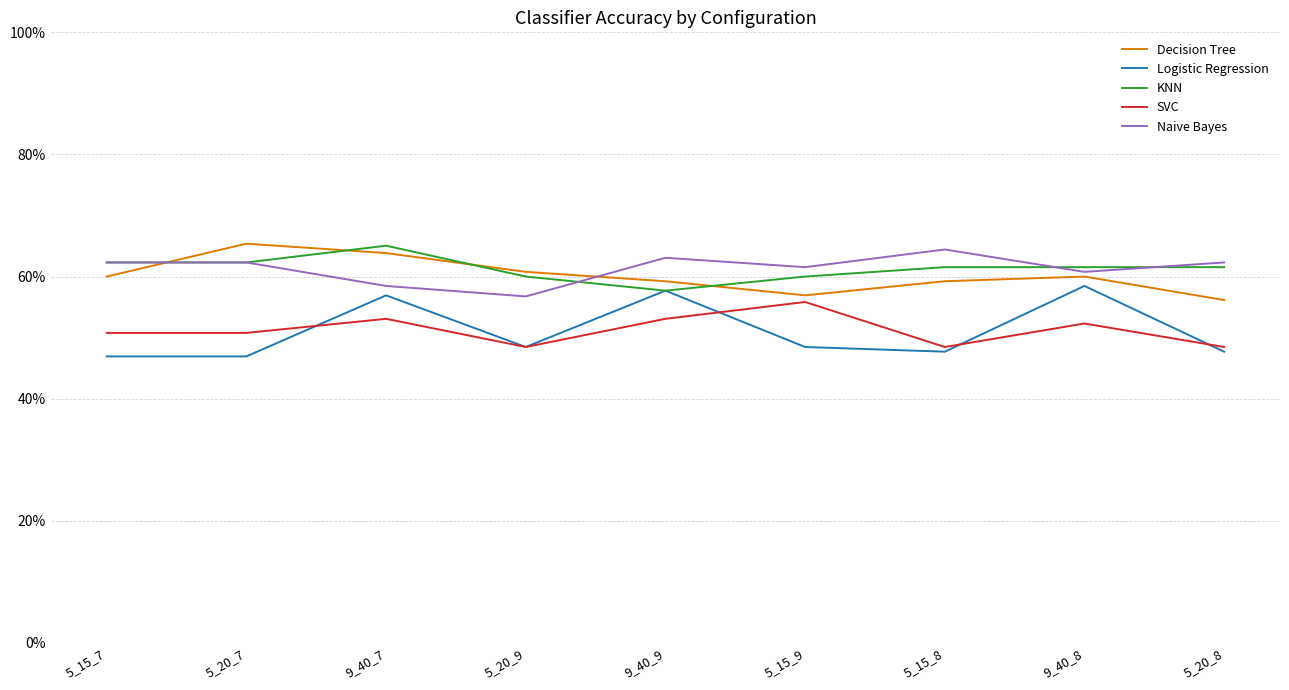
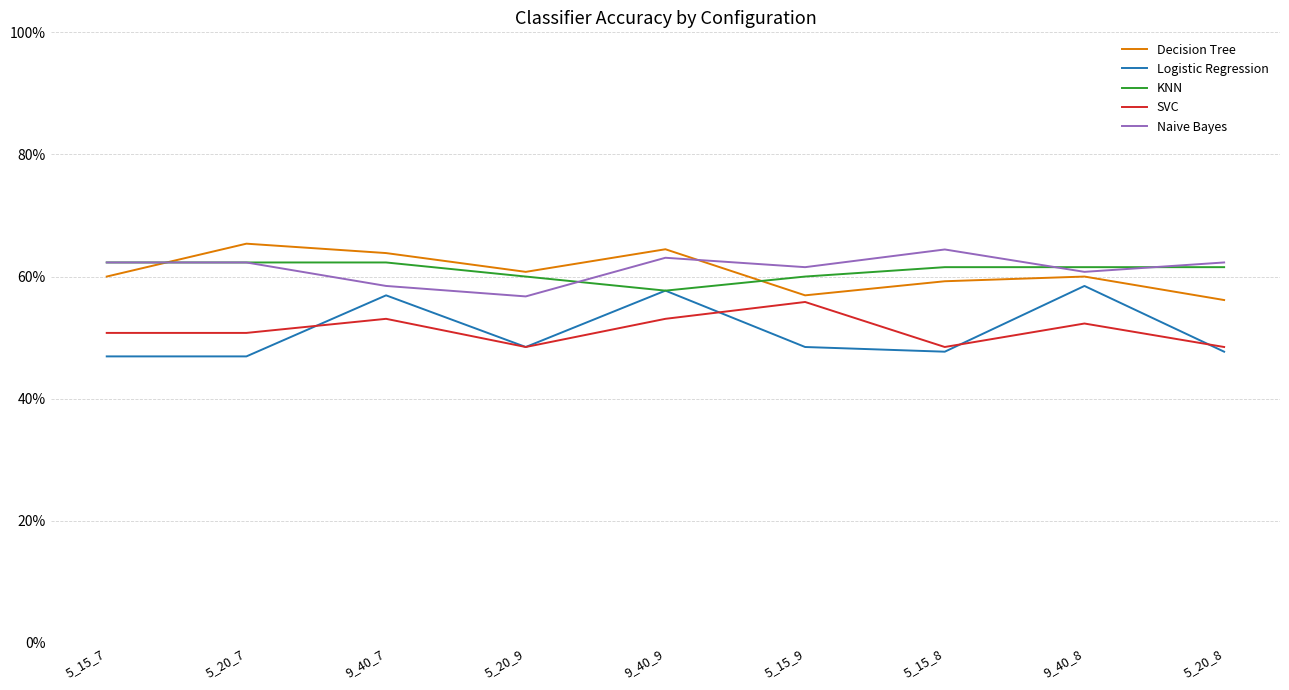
  {
    "Decision Tree": {
      "5_15_7": "60%",
      "5_20_7": "65%",
      "9_40_7": "64%",
      "5_20_9": "61%",
-     "9_40_9": "59%",
+     "9_40_9": "64%",
      "5_15_9": "57%",
      "5_15_8": "59%",
      "9_40_8": "60%",
      "5_20_8": "56%"
    },
    "Logistic Regression": {
      "5_15_7": "47%",
      "5_20_7": "47%",
      "9_40_7": "57%",
      "5_15_9": "48%",
      "5_15_8": "48%",
      "9_40_8": "58%",
      "5_20_8": "48%"
    },
    "KNN": {
-     "9_40_7": "65%",
+     "9_40_7": "62%",
      "5_20_9": "60%",
      "5_15_9": "60%",
      "5_15_8": "62%",
      "9_40_8": "62%",
      "5_20_8": "62%"
    },
    "SVC": {
      "5_15_7": "51%",
      "5_20_7": "51%",
      "9_40_7": "53%",
      "9_40_9": "53%",
      "5_15_9": "56%",
      "5_15_8": "48%",
      "9_40_8": "52%",
      "5_20_8": "48%"
    },
    "Naive Bayes": {
      "9_40_7": "58%",
      "5_20_9": "57%",
      "9_40_9": "63%",
      "5_15_9": "62%",
      "5_15_8": "64%",
      "9_40_8": "61%",
      "5_20_8": "62%"
    }
  }
